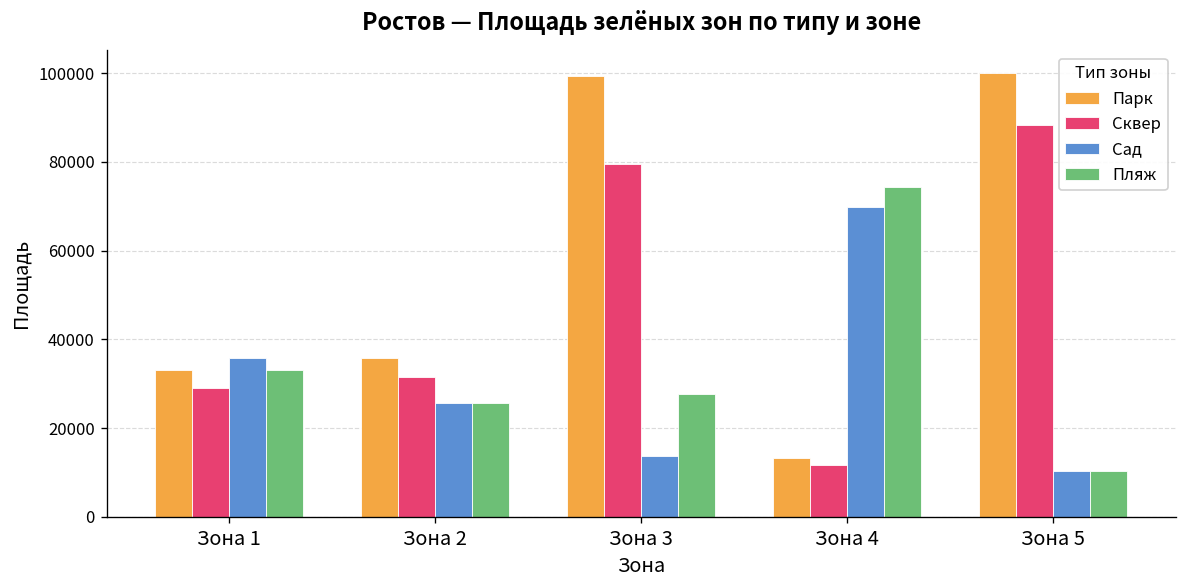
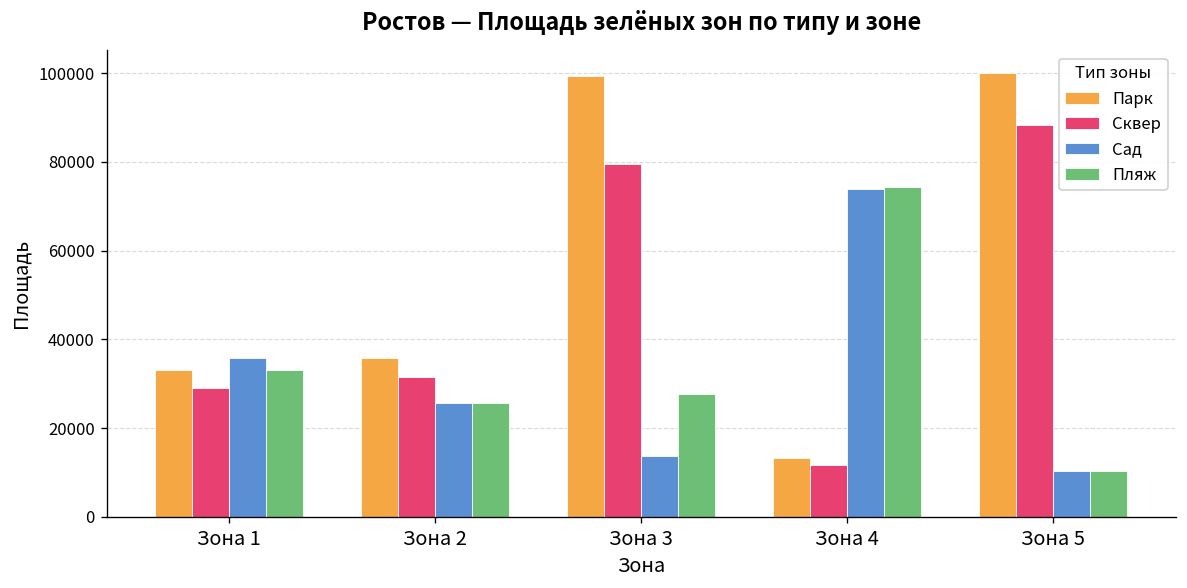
  {
    "Парк": {
      "Зона 1": 33000,
      "Зона 2": 36000,
      "Зона 3": 99000,
      "Зона 4": 13000,
      "Зона 5": 100000
    },
    "Сквер": {
      "Зона 1": 29000,
      "Зона 2": 32000,
      "Зона 3": 79000,
      "Зона 4": 12000,
      "Зона 5": 88000
    },
    "Сад": {
      "Зона 1": 36000,
      "Зона 2": 26000,
      "Зона 3": 14000,
-     "Зона 4": 70000,
+     "Зона 4": 74000,
      "Зона 5": 10000
    },
    "Пляж": {
      "Зона 1": 33000,
      "Зона 2": 26000,
      "Зона 3": 28000,
      "Зона 4": 74000,
      "Зона 5": 10000
    }
  }
